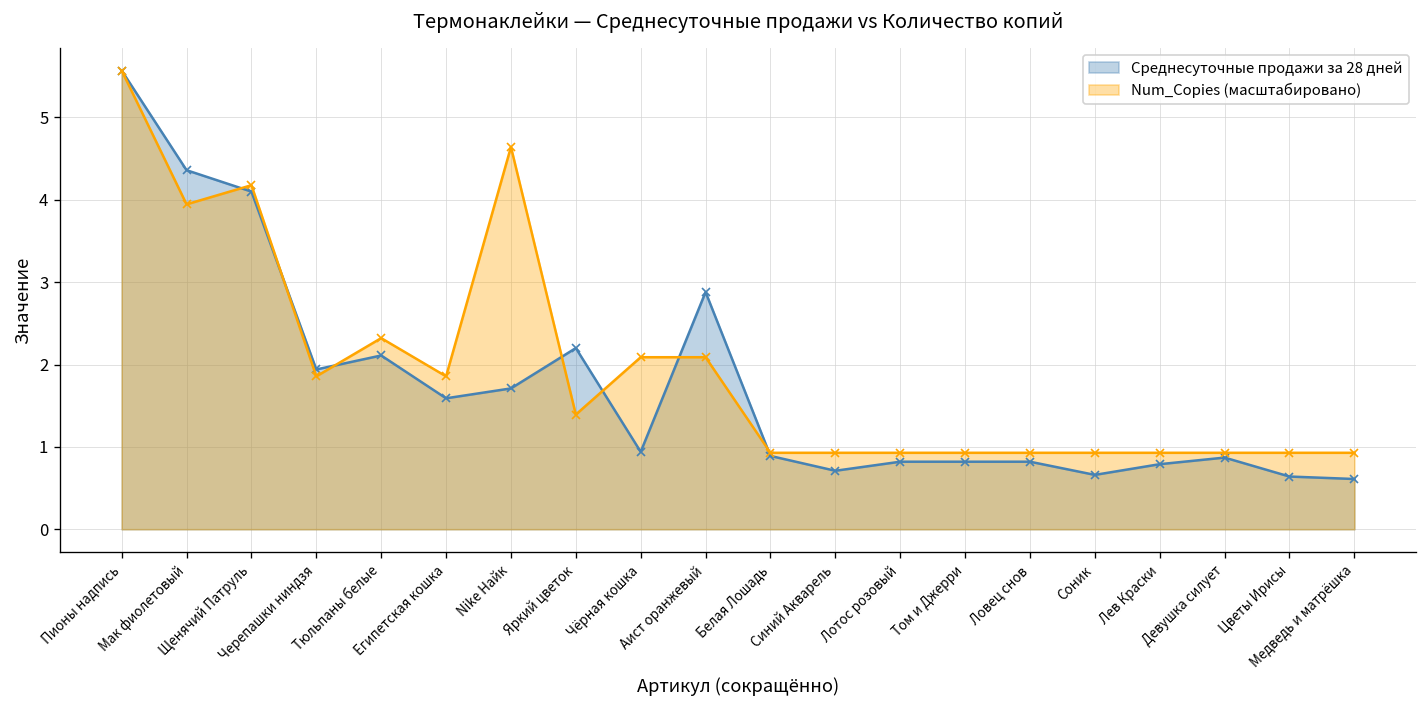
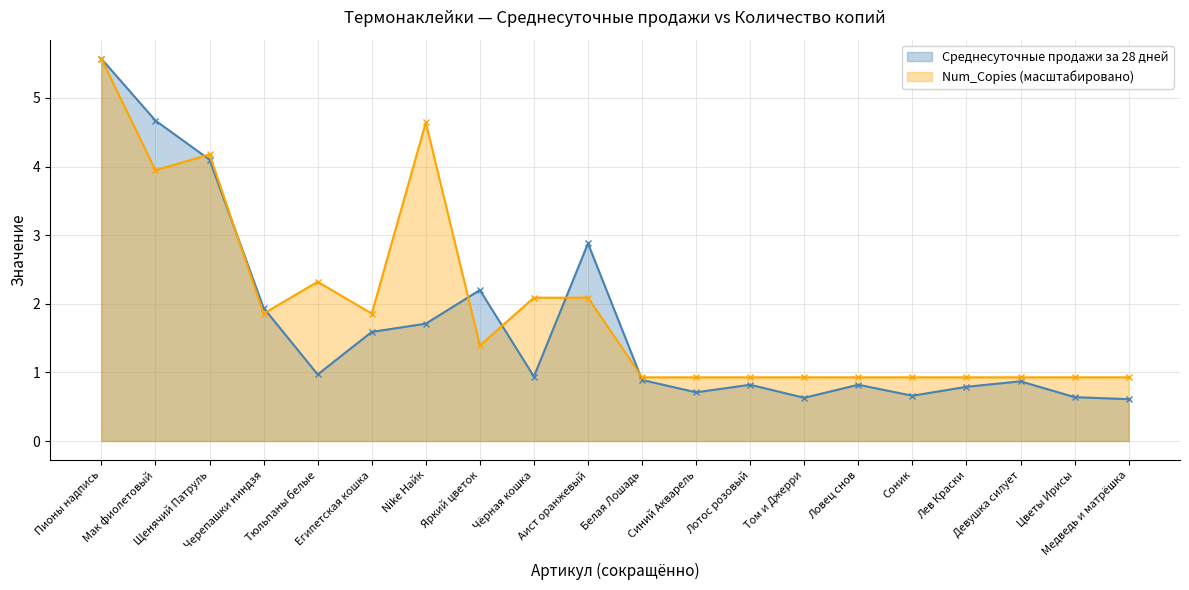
  {
    "Среднесуточные продажи за 28 дней": {
-     "Мак фиолетовый": 4.4,
+     "Мак фиолетовый": 4.7,
      "Щенячий Патруль": 4.1,
      "Черепашки ниндзя": 1.9,
-     "Тюльпаны белые": 2.1,
+     "Тюльпаны белые": 1.0,
      "Египетская кошка": 1.6,
      "Nike Найк": 1.7,
      "Яркий цветок": 2.2,
      "Чёрная кошка": 0.9,
      "Аист оранжевый": 2.9,
      "Белая Лошадь": 0.9,
      "Синий Акварель": 0.7,
      "Лотос розовый": 0.8,
-     "Том и Джерри": 0.8,
+     "Том и Джерри": 0.6,
      "Ловец снов": 0.8,
      "Соник": 0.7,
      "Лев Краски": 0.8,
      "Девушка силует": 0.9,
      "Цветы Ирисы": 0.6,
      "Медведь и матрёшка": 0.6
    },
    "Num_Copies (масштабировано)": {
      "Мак фиолетовый": 3.9,
      "Щенячий Патруль": 4.2,
      "Черепашки ниндзя": 1.9,
      "Тюльпаны белые": 2.3,
      "Египетская кошка": 1.9,
      "Nike Найк": 4.6,
      "Яркий цветок": 1.4,
      "Чёрная кошка": 2.1,
      "Аист оранжевый": 2.1,
      "Белая Лошадь": 0.9,
      "Синий Акварель": 0.9,
      "Лотос розовый": 0.9,
      "Том и Джерри": 0.9,
      "Ловец снов": 0.9,
      "Соник": 0.9,
      "Лев Краски": 0.9,
      "Девушка силует": 0.9,
      "Цветы Ирисы": 0.9,
      "Медведь и матрёшка": 0.9
    }
  }
